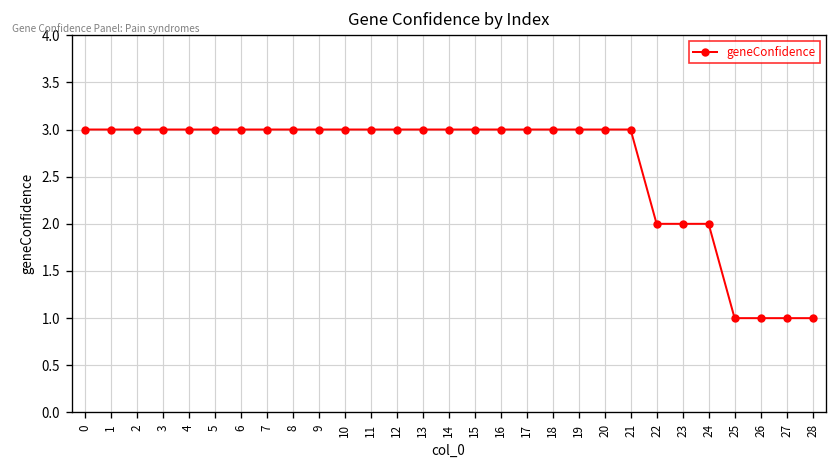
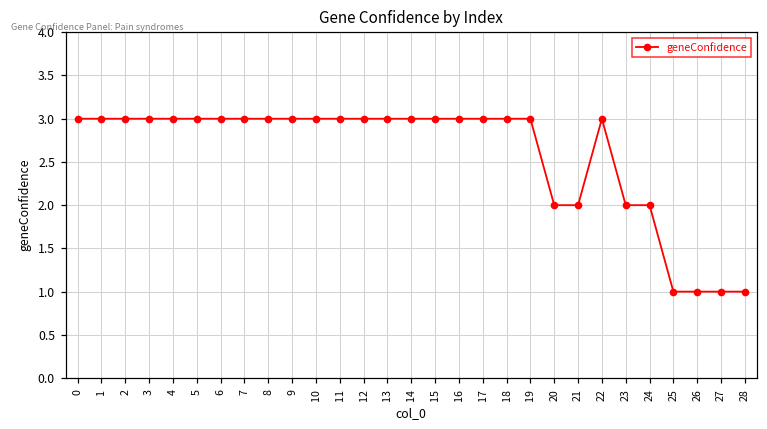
  {
    "0": 3,
    "1": 3,
    "2": 3,
    "3": 3,
    "4": 3,
    "5": 3,
    "6": 3,
    "7": 3,
    "8": 3,
    "9": 3,
    "10": 3,
    "11": 3,
    "12": 3,
    "13": 3,
    "14": 3,
    "15": 3,
    "16": 3,
    "17": 3,
    "18": 3,
    "19": 3,
-   "20": 3,
-   "21": 3,
-   "22": 2,
+   "20": 2,
+   "21": 2,
+   "22": 3,
    "23": 2,
    "24": 2,
    "25": 1,
    "26": 1,
    "27": 1,
    "28": 1
  }
